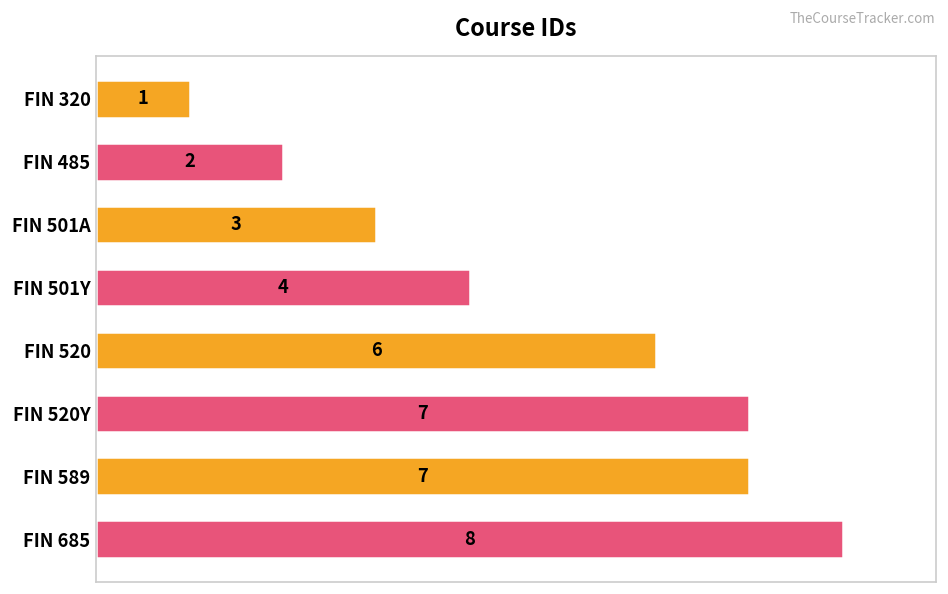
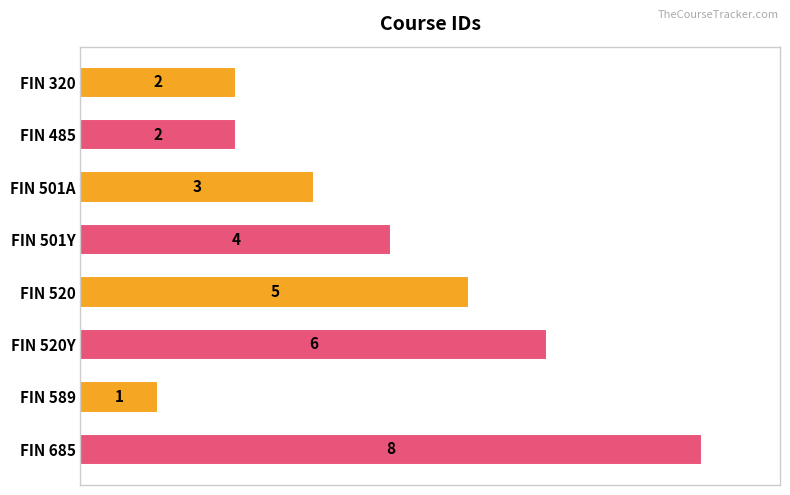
  {
-   "FIN 320": 1,
+   "FIN 320": 2,
    "FIN 485": 2,
    "FIN 501A": 3,
    "FIN 501Y": 4,
-   "FIN 520": 6,
-   "FIN 520Y": 7,
-   "FIN 589": 7,
+   "FIN 520": 5,
+   "FIN 520Y": 6,
+   "FIN 589": 1,
    "FIN 685": 8
  }
